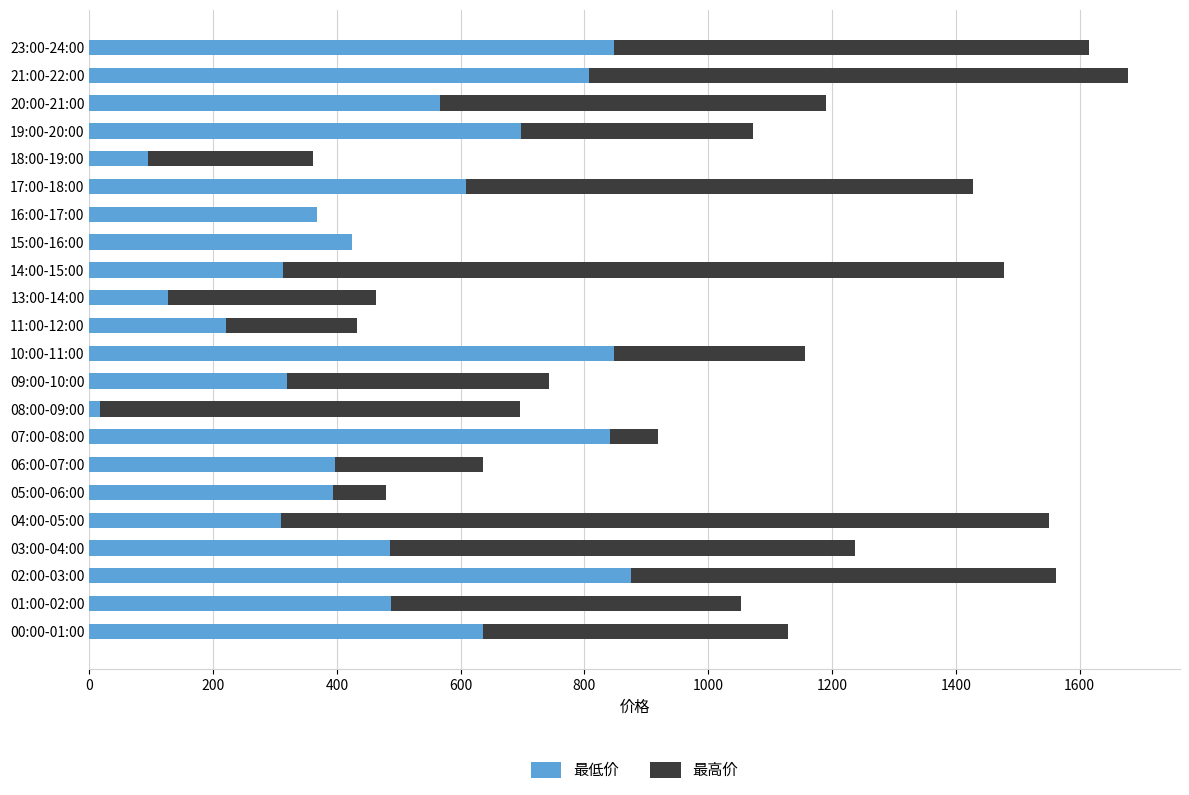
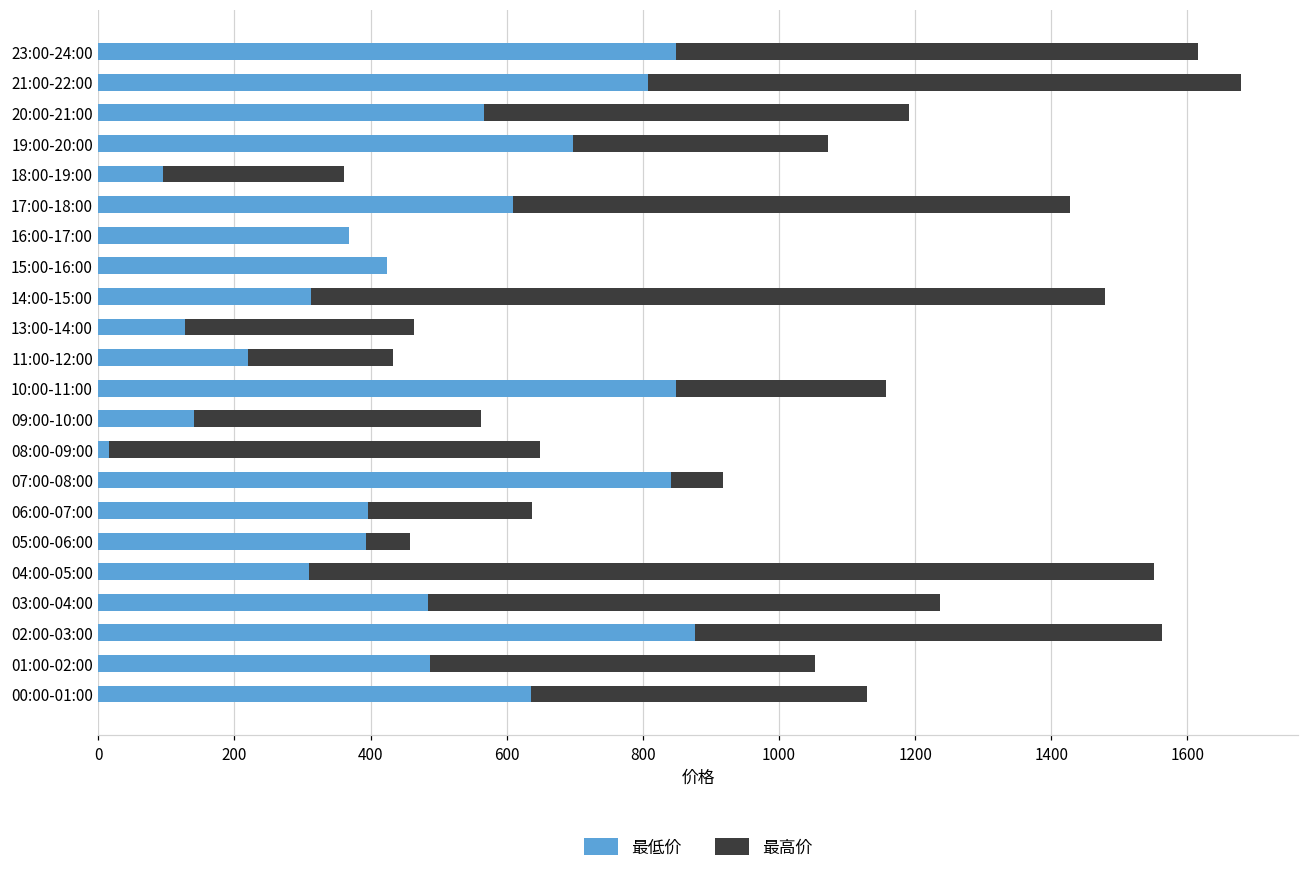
  {
    "最低价": {
      "23:00-24:00": 850,
      "21:00-22:00": 810,
      "20:00-21:00": 570,
      "19:00-20:00": 700,
      "18:00-19:00": 90,
      "17:00-18:00": 610,
      "16:00-17:00": 370,
      "15:00-16:00": 420,
      "14:00-15:00": 310,
      "13:00-14:00": 130,
      "11:00-12:00": 220,
      "10:00-11:00": 850,
-     "09:00-10:00": 320,
+     "09:00-10:00": 140,
      "08:00-09:00": 20,
      "07:00-08:00": 840,
      "06:00-07:00": 400,
      "05:00-06:00": 390,
      "04:00-05:00": 310,
      "03:00-04:00": 480,
      "02:00-03:00": 880,
      "01:00-02:00": 490,
      "00:00-01:00": 640
    },
    "最高价": {
      "23:00-24:00": 770,
      "21:00-22:00": 870,
      "20:00-21:00": 620,
      "19:00-20:00": 370,
      "18:00-19:00": 270,
      "17:00-18:00": 820,
      "16:00-17:00": 0,
      "15:00-16:00": 0,
      "14:00-15:00": 1170,
      "13:00-14:00": 340,
      "11:00-12:00": 210,
      "10:00-11:00": 310,
      "09:00-10:00": 420,
-     "08:00-09:00": 680,
+     "08:00-09:00": 630,
      "07:00-08:00": 80,
      "06:00-07:00": 240,
-     "05:00-06:00": 90,
+     "05:00-06:00": 60,
      "04:00-05:00": 1240,
      "03:00-04:00": 750,
      "02:00-03:00": 690,
      "01:00-02:00": 570,
      "00:00-01:00": 490
    }
  }
